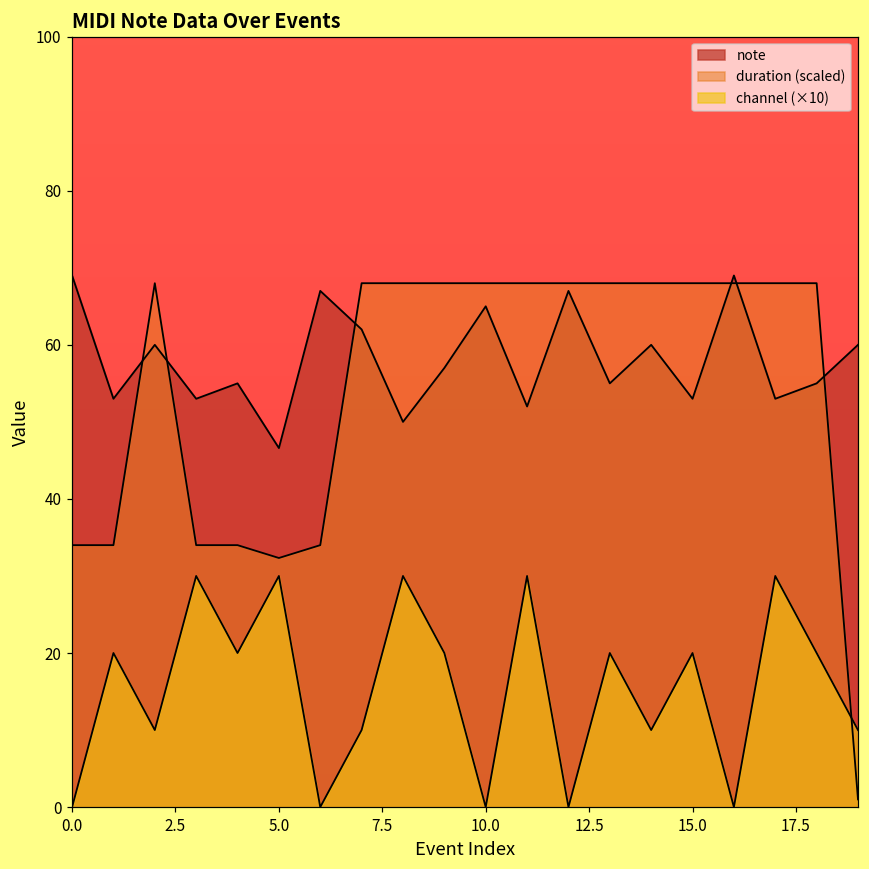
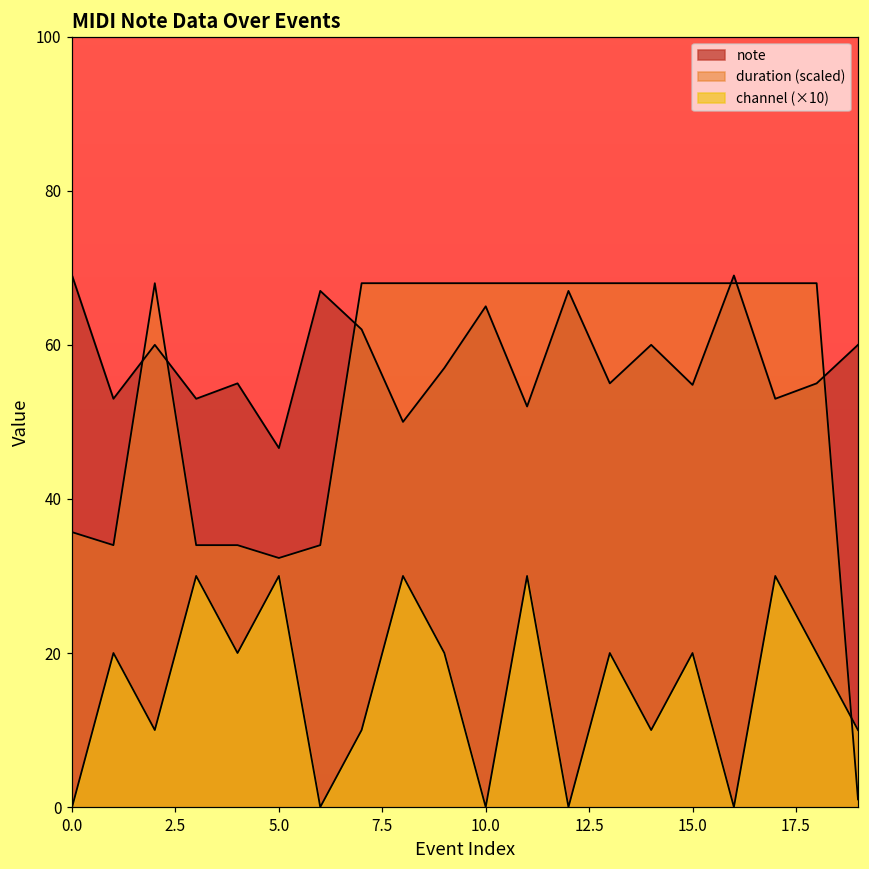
  {
    "note": {
      "0.0": 69,
      "5.0": 47,
      "10.0": 65,
-     "15.0": 53
+     "15.0": 55
    },
    "duration (scaled)": {
-     "0.0": 34,
+     "0.0": 36,
      "5.0": 32,
      "10.0": 68,
      "15.0": 68
    },
    "channel (×10)": {
      "0.0": 0,
      "5.0": 30,
      "10.0": 0,
      "15.0": 20
    }
  }
